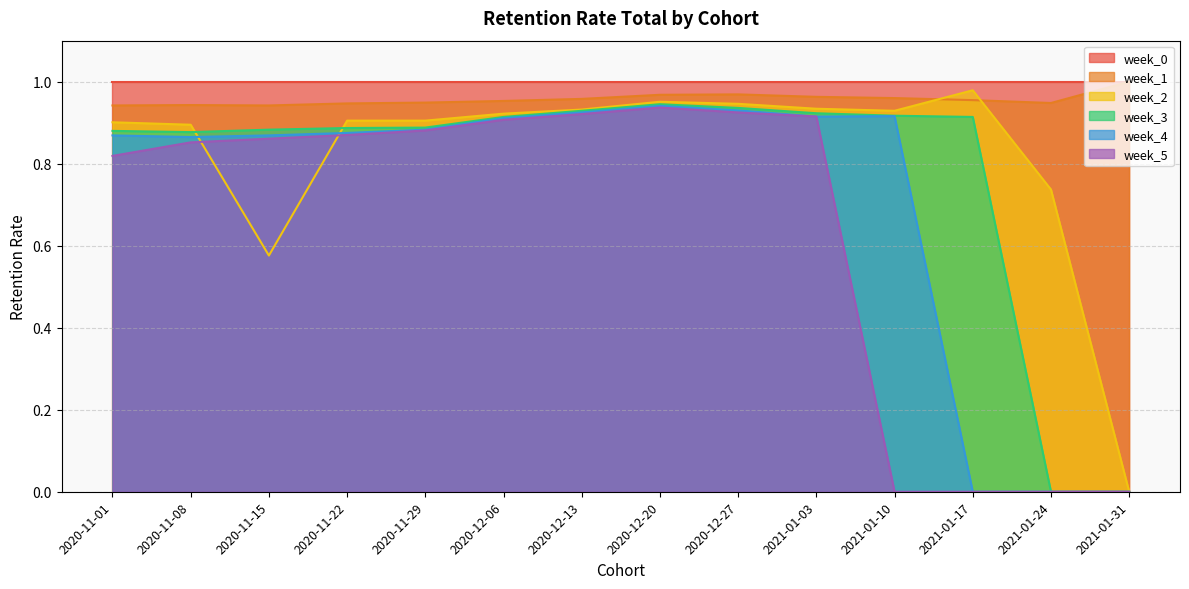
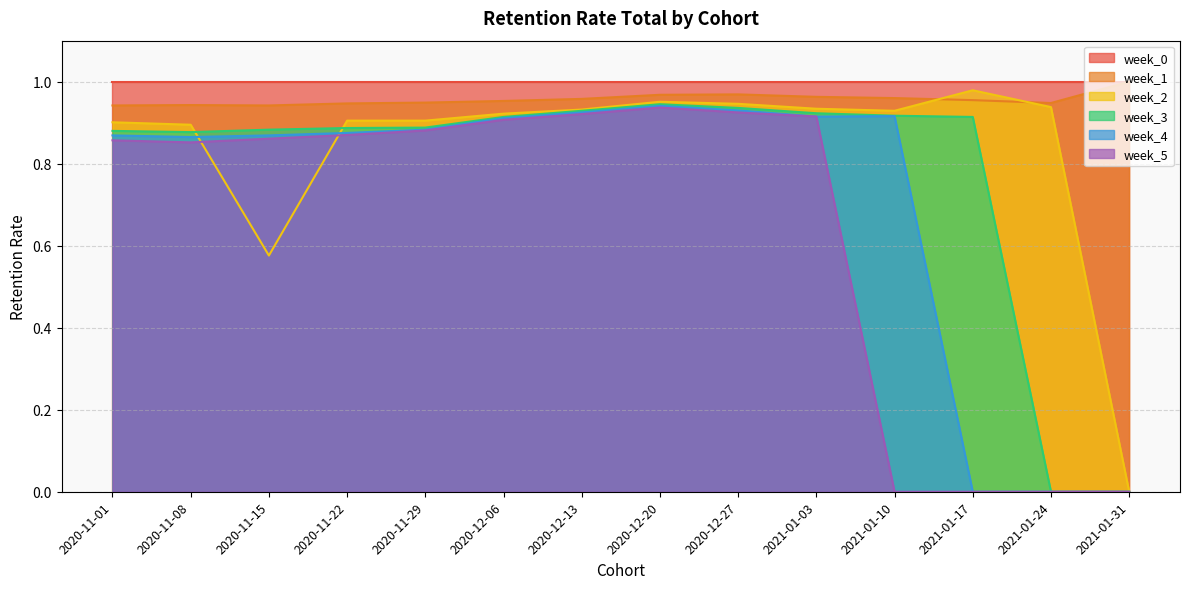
  {
    "week_2": {
      "2020-11-01": 0.90,
      "2020-11-08": 0.90,
      "2020-11-15": 0.58,
      "2020-11-22": 0.91,
      "2020-11-29": 0.91,
      "2020-12-06": 0.92,
      "2020-12-27": 0.95,
      "2021-01-03": 0.93,
      "2021-01-10": 0.93,
      "2021-01-17": 0.98,
-     "2021-01-24": 0.74
+     "2021-01-24": 0.94
    },
    "week_3": {
      "2020-11-01": 0.88,
      "2020-11-08": 0.88,
      "2020-11-15": 0.88,
      "2020-11-22": 0.89,
      "2021-01-03": 0.92,
      "2021-01-17": 0.91
    },
    "week_4": {
      "2020-11-01": 0.87,
      "2020-11-08": 0.87,
      "2020-11-15": 0.87
    },
    "week_5": {
-     "2020-11-01": 0.82,
+     "2020-11-01": 0.86,
      "2020-11-08": 0.85,
      "2020-11-15": 0.86,
      "2021-01-10": 0.00
    }
  }
